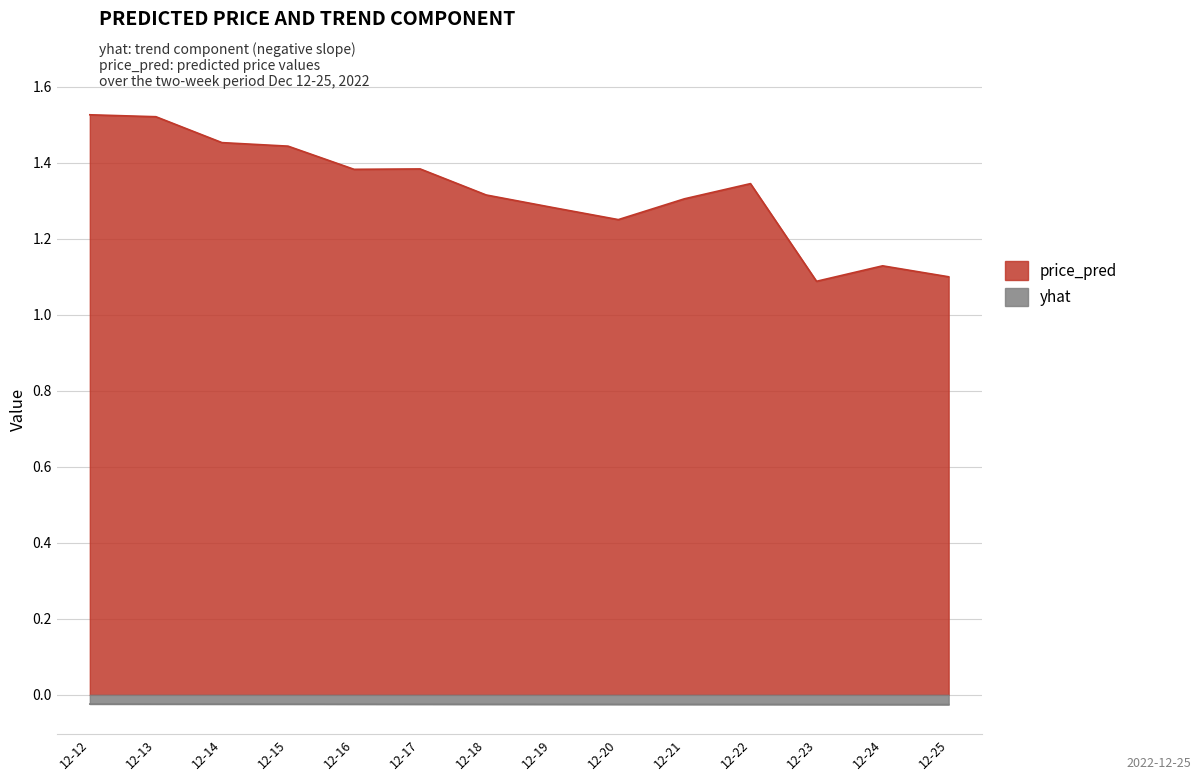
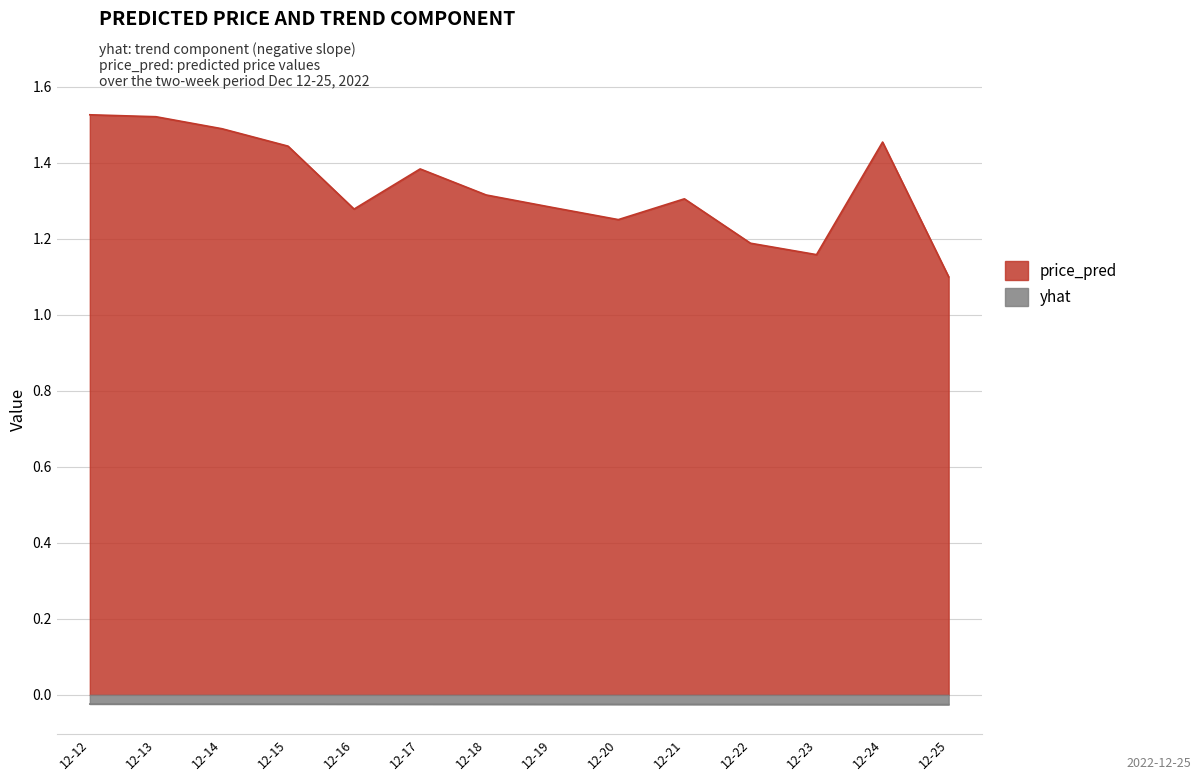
  {
    "price_pred": {
      "12-12": 1.53,
      "12-13": 1.52,
-     "12-14": 1.45,
+     "12-14": 1.49,
      "12-15": 1.44,
-     "12-16": 1.38,
+     "12-16": 1.28,
      "12-17": 1.38,
      "12-18": 1.31,
      "12-19": 1.28,
      "12-20": 1.25,
      "12-21": 1.30,
-     "12-22": 1.34,
-     "12-23": 1.09,
-     "12-24": 1.13,
+     "12-22": 1.19,
+     "12-23": 1.16,
+     "12-24": 1.45,
      "12-25": 1.10
    }
  }
